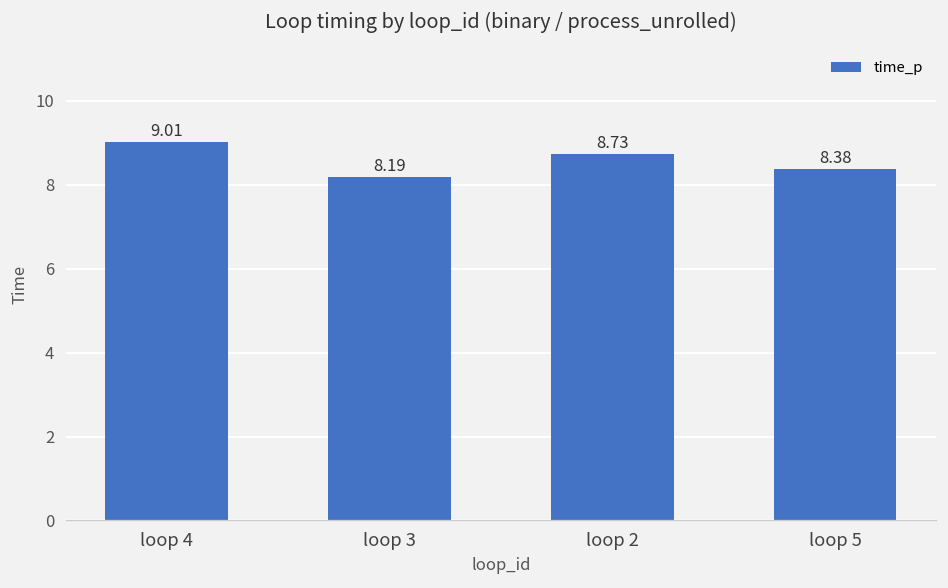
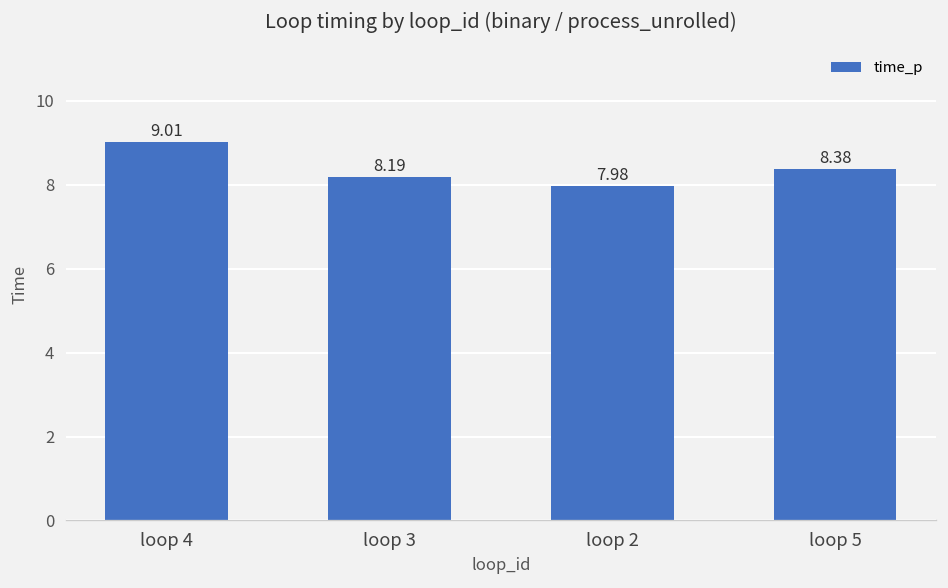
  {
    "loop 4": 9.01,
    "loop 3": 8.19,
-   "loop 2": 8.73,
+   "loop 2": 7.98,
    "loop 5": 8.38
  }
